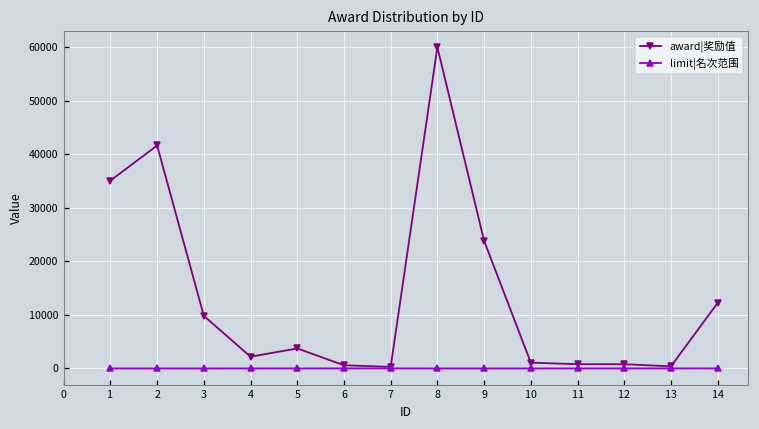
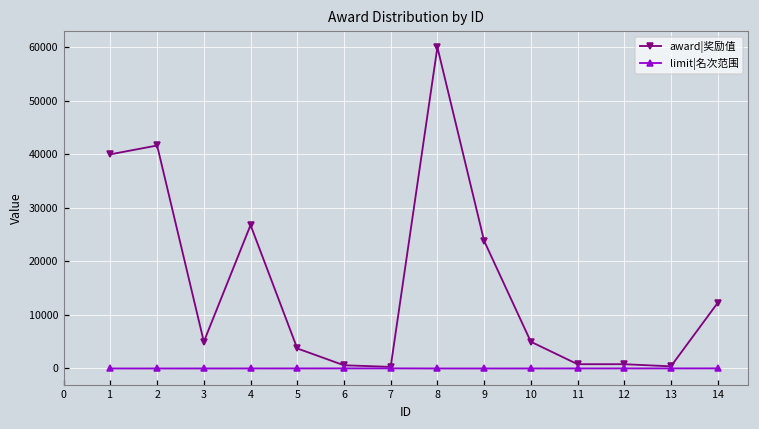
  {
    "award|奖励值": {
-     "1": 35000,
+     "1": 40000,
      "2": 42000,
-     "3": 10000,
-     "4": 2000,
+     "3": 5000,
+     "4": 27000,
      "5": 4000,
      "6": 1000,
      "8": 60000,
      "9": 24000,
-     "10": 1000,
+     "10": 5000,
      "11": 1000,
      "12": 1000,
      "14": 12000
    },
    "limit|名次范围": {
      "1": 0,
      "2": 0,
      "3": 0,
      "4": 0,
      "5": 0,
      "6": 0,
      "8": 0,
      "9": 0,
      "10": 0,
      "11": 0,
      "12": 0,
      "14": 0
    }
  }
